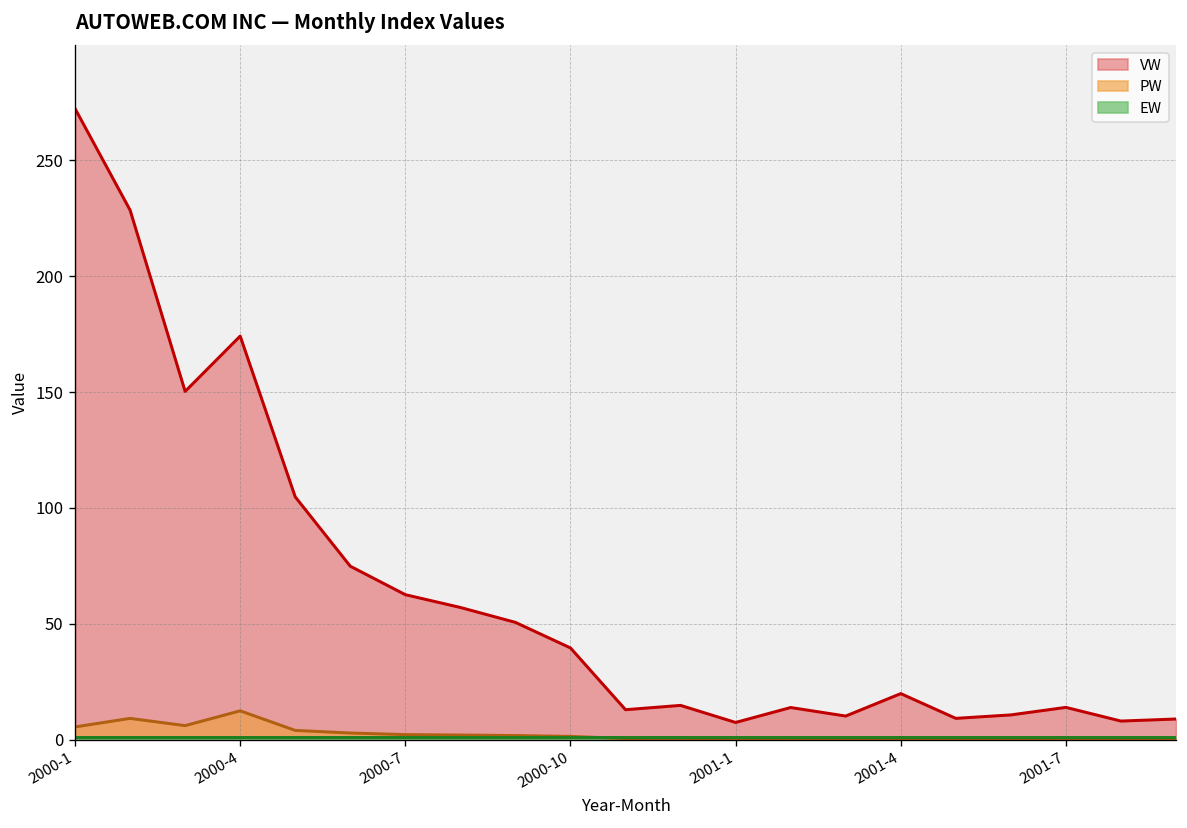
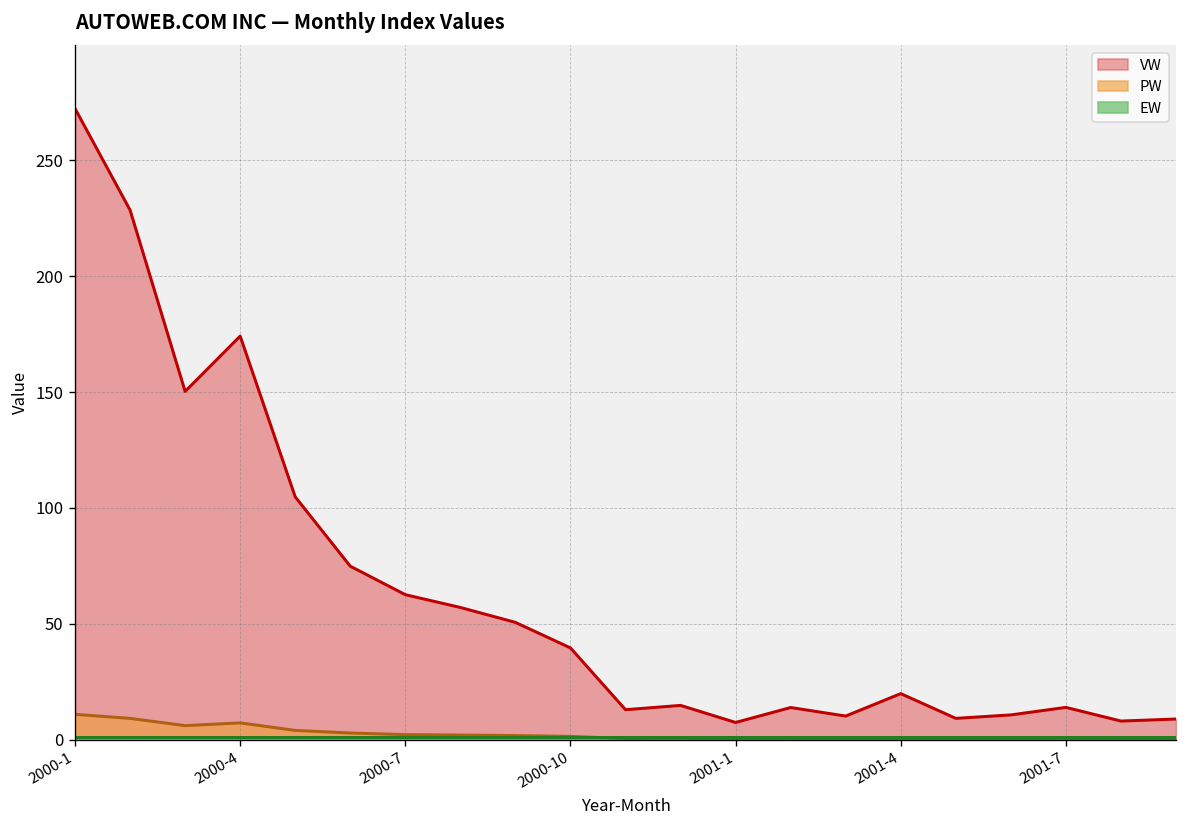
  {
    "VW": {
      "2000-1": 272,
      "2000-4": 174,
      "2000-7": 63,
      "2000-10": 40,
      "2001-1": 7,
      "2001-4": 20,
      "2001-7": 14
    },
    "PW": {
-     "2000-1": 5,
-     "2000-4": 12
+     "2000-1": 11,
+     "2000-4": 7
    },
    "EW": {
      "2000-1": 1,
      "2000-4": 1
    }
  }
